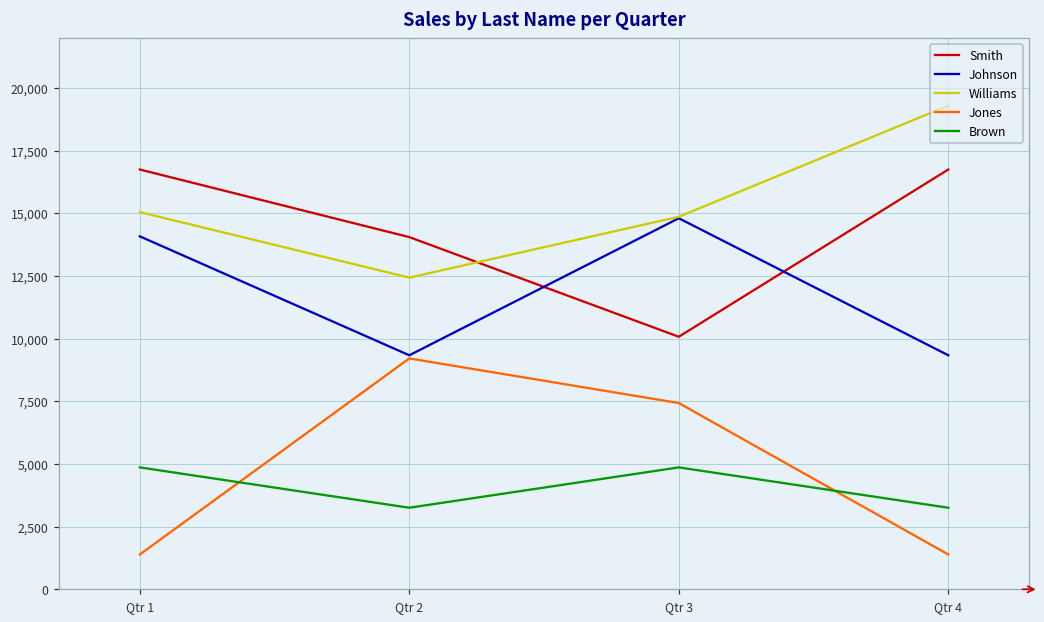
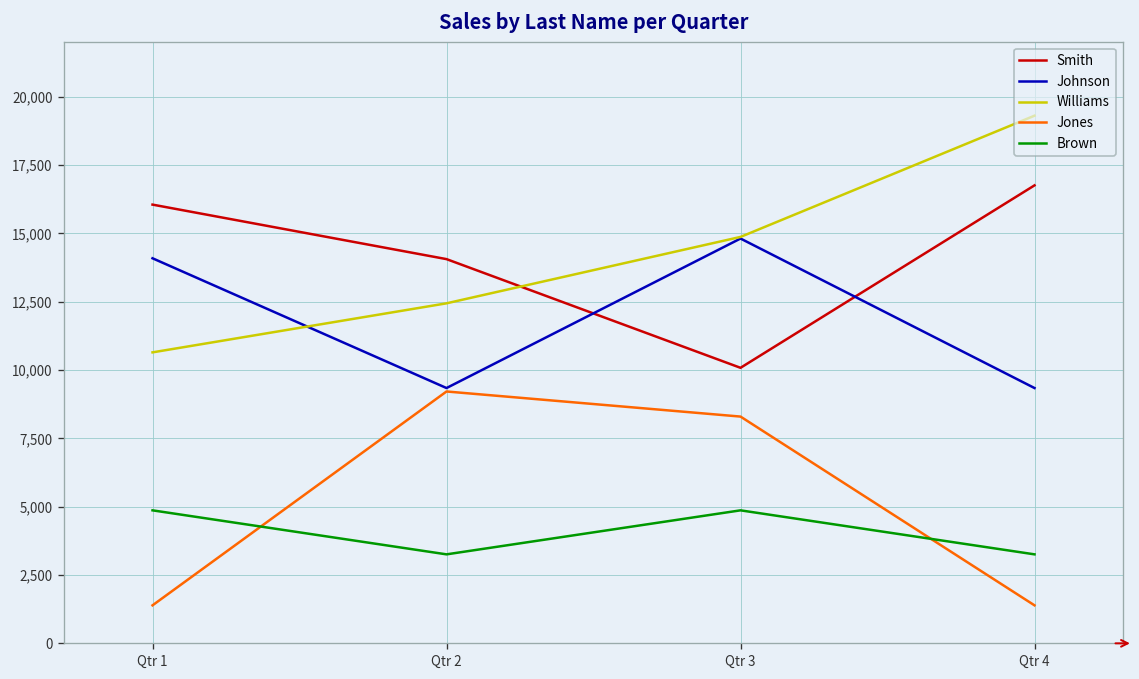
  {
    "Smith": {
-     "Qtr 1": "16,800",
+     "Qtr 1": "16,000",
      "Qtr 2": "14,100",
      "Qtr 3": "10,100",
      "Qtr 4": "16,800"
    },
    "Johnson": {
      "Qtr 1": "14,100",
      "Qtr 2": "9,300",
      "Qtr 4": "9,300"
    },
    "Williams": {
-     "Qtr 1": "15,100",
+     "Qtr 1": "10,600",
      "Qtr 2": "12,400"
    },
    "Jones": {
      "Qtr 1": "1,400",
      "Qtr 2": "9,200",
-     "Qtr 3": "7,400",
+     "Qtr 3": "8,300",
      "Qtr 4": "1,400"
    },
    "Brown": {
      "Qtr 1": "4,900",
      "Qtr 2": "3,300",
      "Qtr 3": "4,900",
      "Qtr 4": "3,300"
    }
  }
